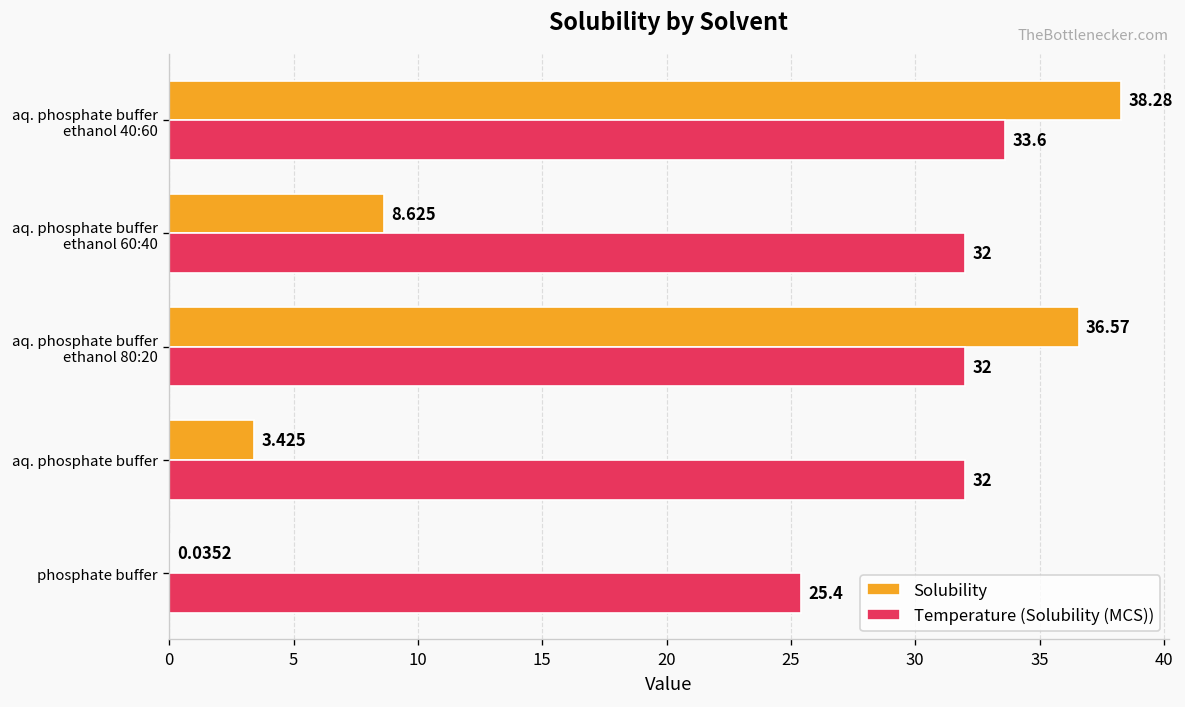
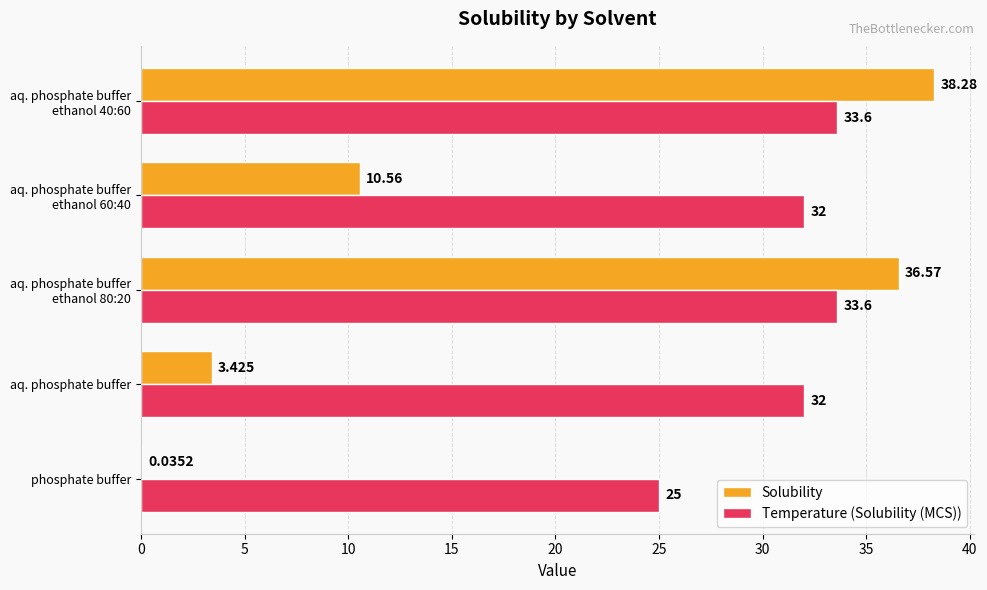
  {
    "Solubility": {
      "aq. phosphate buffer ethanol 40:60": 38.28,
-     "aq. phosphate buffer ethanol 60:40": 8.625,
+     "aq. phosphate buffer ethanol 60:40": 10.56,
      "aq. phosphate buffer ethanol 80:20": 36.57,
      "aq. phosphate buffer": 3.425,
      "phosphate buffer": 0.0352
    },
    "Temperature (Solubility (MCS))": {
      "aq. phosphate buffer ethanol 40:60": 33.6,
      "aq. phosphate buffer ethanol 60:40": 32,
-     "aq. phosphate buffer ethanol 80:20": 32,
+     "aq. phosphate buffer ethanol 80:20": 33.6,
      "aq. phosphate buffer": 32,
-     "phosphate buffer": 25.4
+     "phosphate buffer": 25
    }
  }
